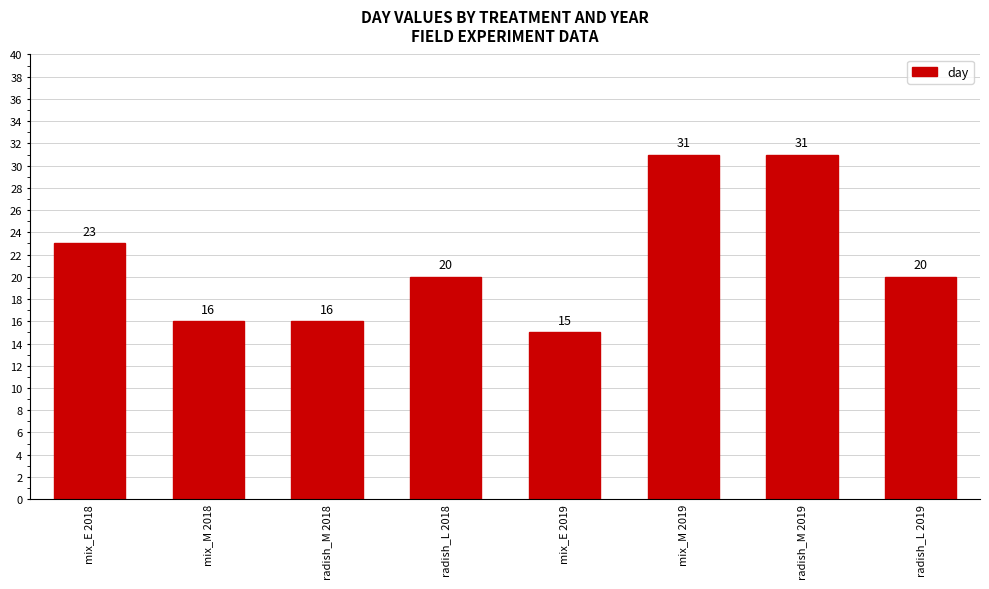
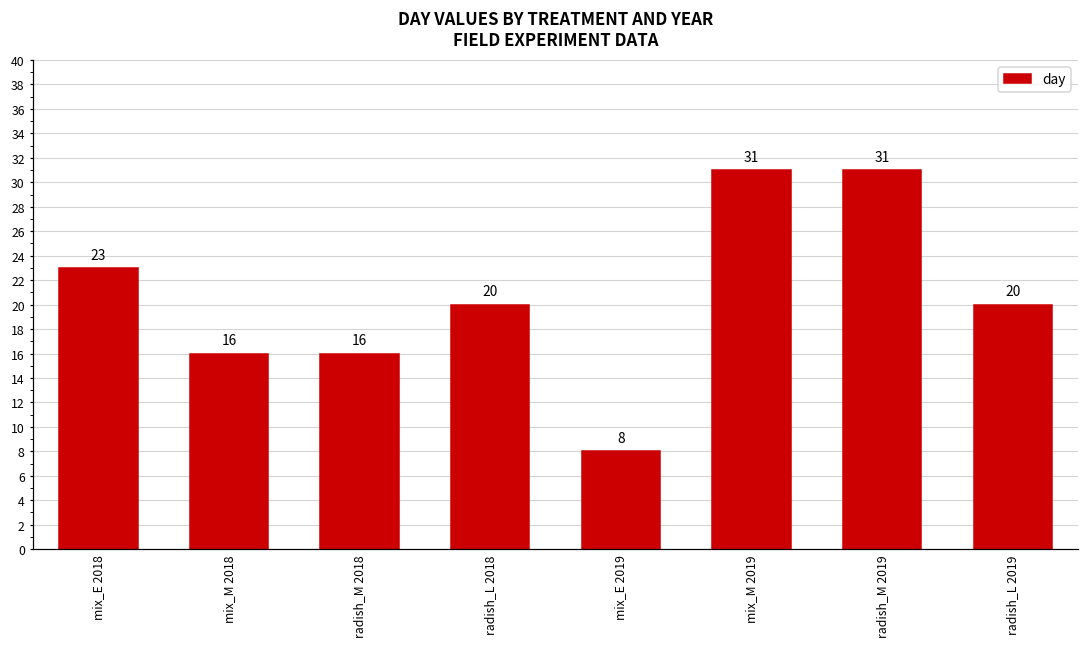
  {
    "mix_E 2018": 23,
    "mix_M 2018": 16,
    "radish_M 2018": 16,
    "radish_L 2018": 20,
-   "mix_E 2019": 15,
+   "mix_E 2019": 8,
    "mix_M 2019": 31,
    "radish_M 2019": 31,
    "radish_L 2019": 20
  }
